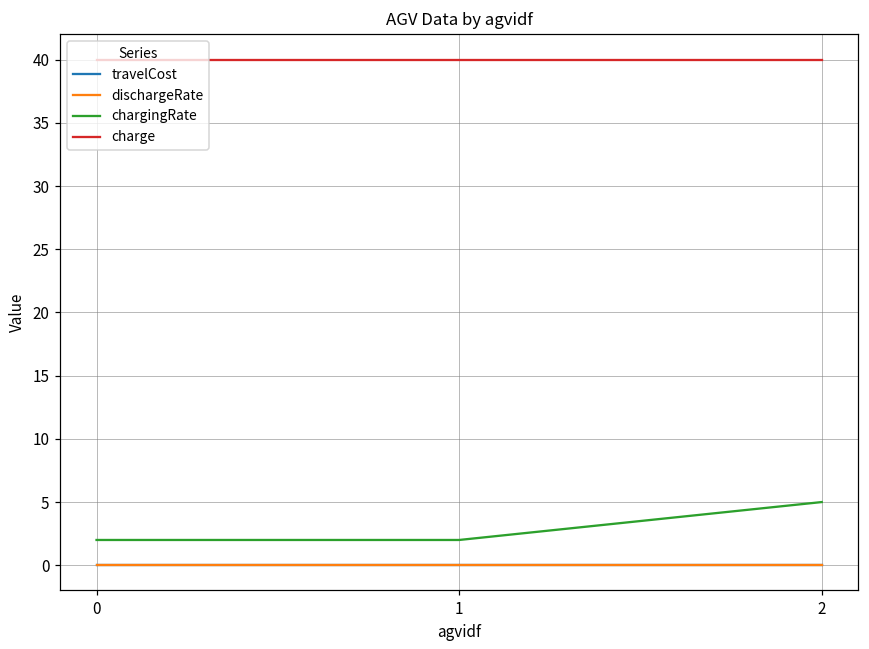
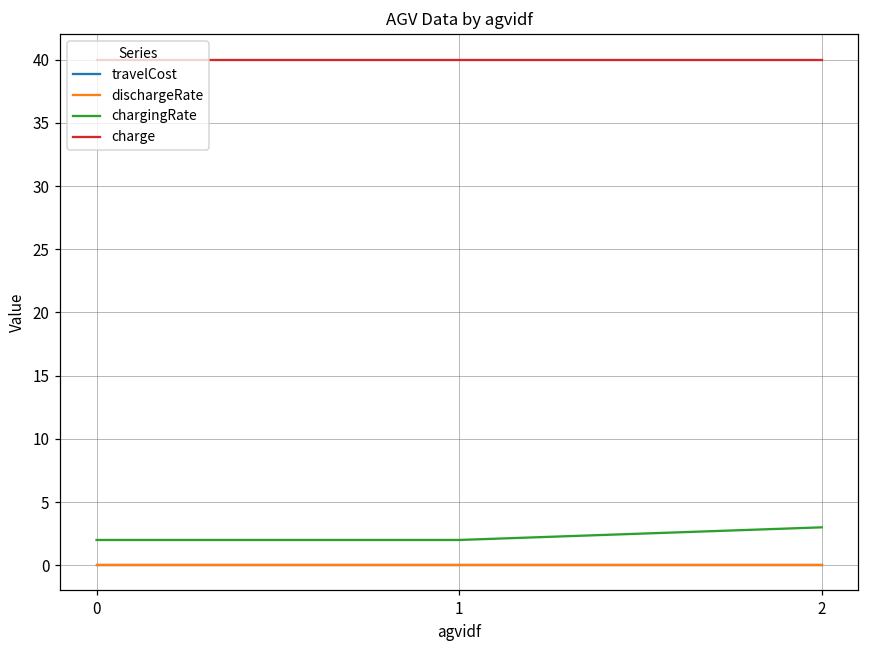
  {
    "dischargeRate": {
      "0": 0,
      "1": 0,
      "2": 0
    },
    "chargingRate": {
      "0": 2,
      "1": 2,
-     "2": 5
+     "2": 3
    },
    "charge": {
      "1": 40,
      "2": 40
    }
  }
